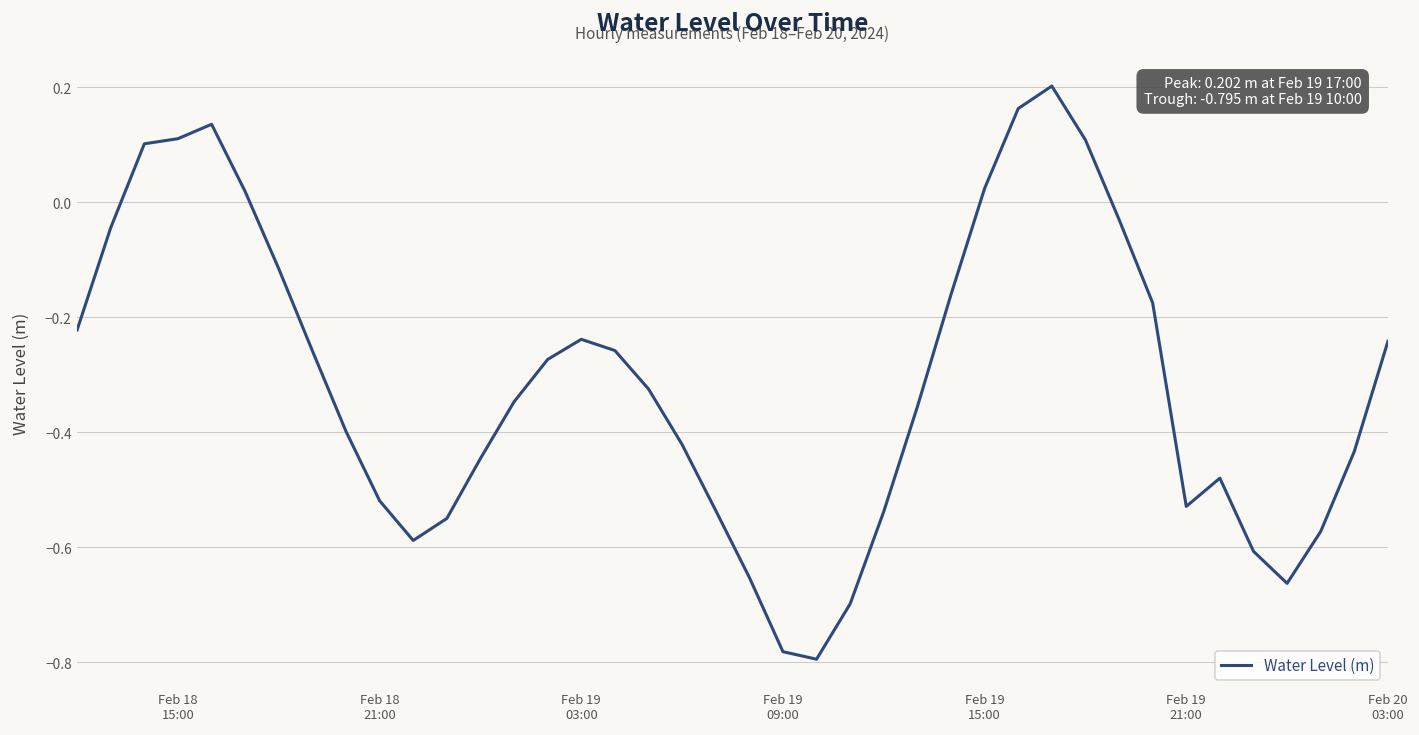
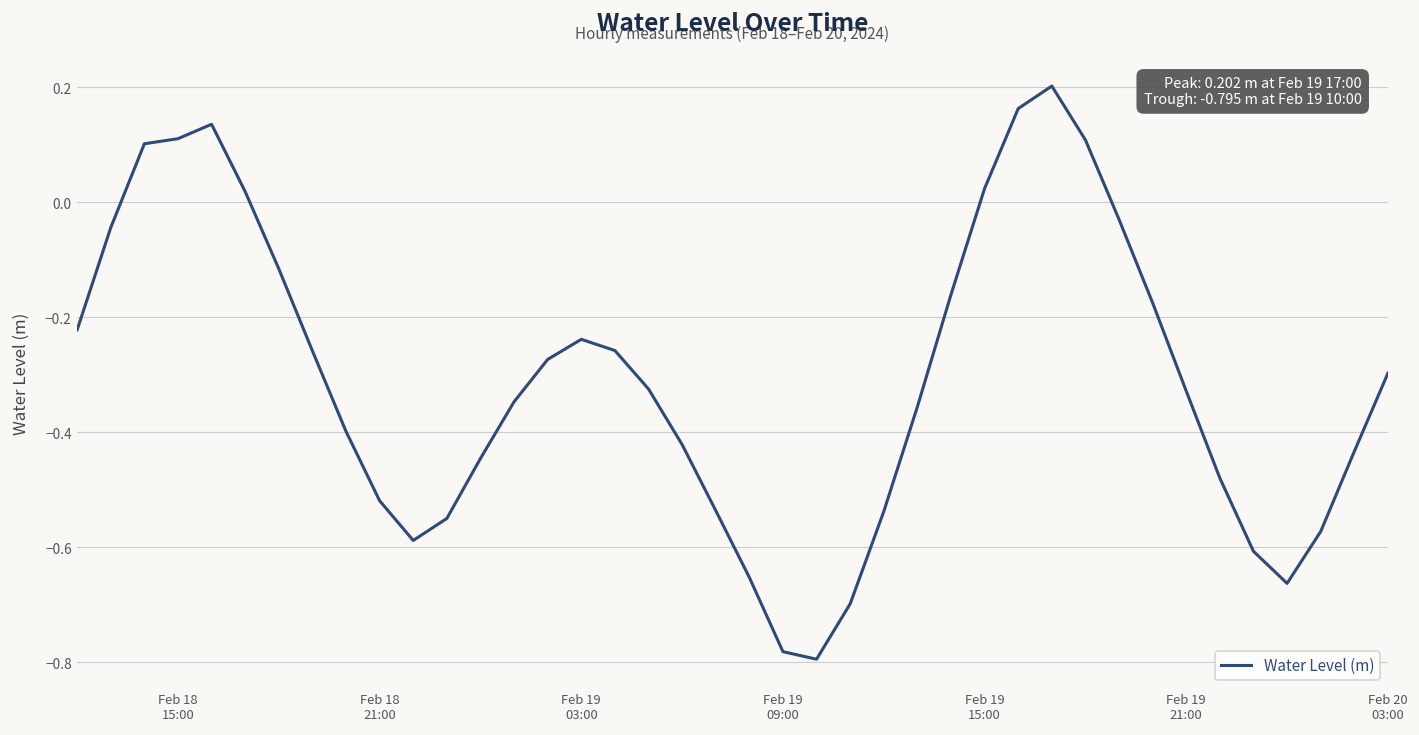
  {
    "Feb 18 15:00": 0.11,
    "Feb 18 21:00": -0.52,
    "Feb 19 03:00": -0.24,
    "Feb 19 09:00": -0.78,
    "Feb 19 15:00": 0.02,
-   "Feb 19 21:00": -0.53,
-   "Feb 20 03:00": -0.24
+   "Feb 19 21:00": -0.33,
+   "Feb 20 03:00": -0.30
  }
